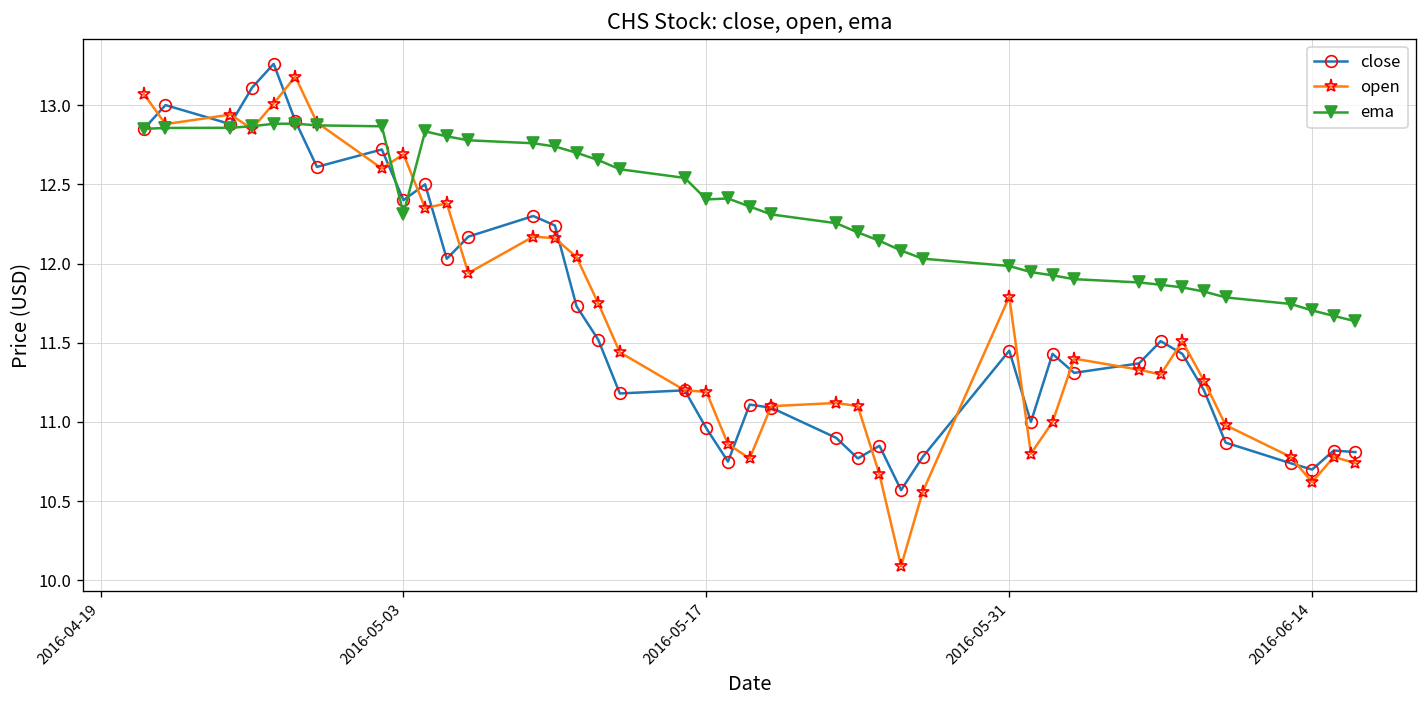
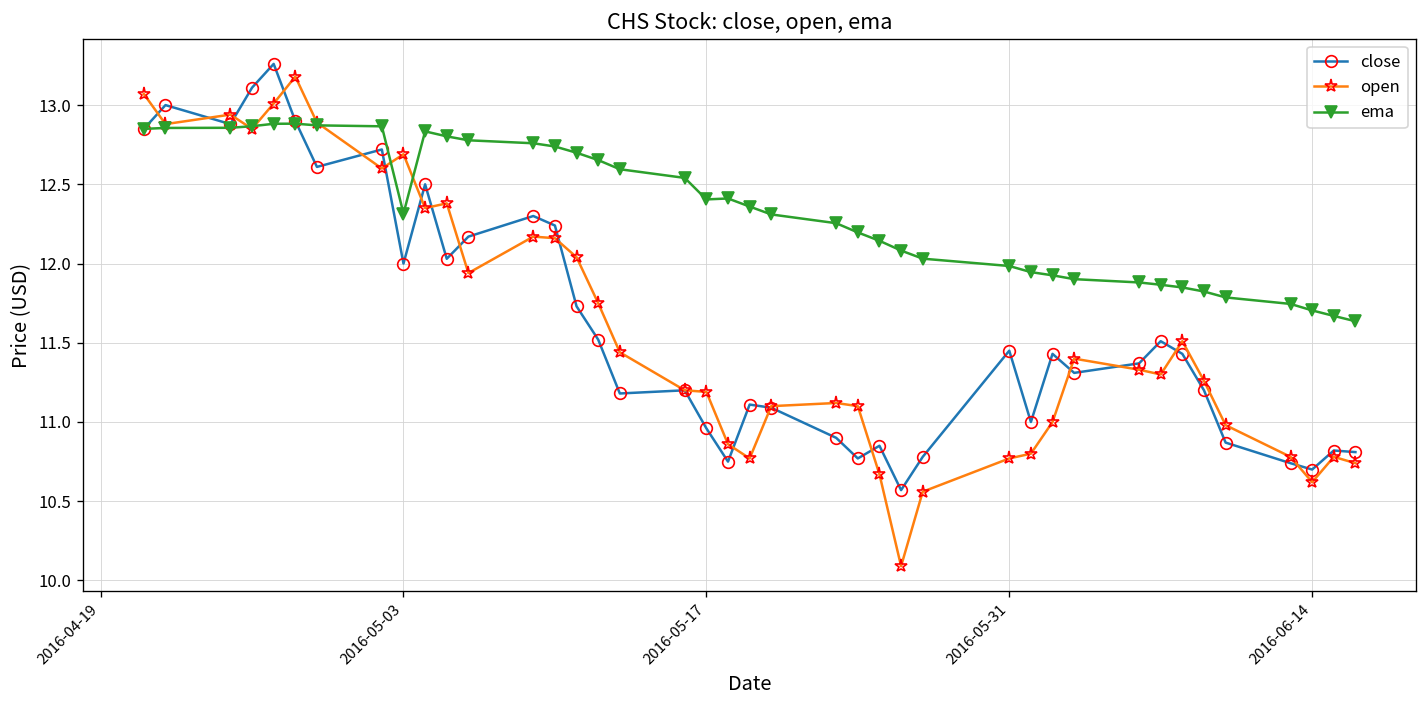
  {
    "close": {
-     "2016-05-03": 12.4,
+     "2016-05-03": 12.0,
      "2016-05-17": 10.96,
      "2016-05-31": 11.45,
      "2016-06-14": 10.7
    },
    "open": {
      "2016-05-03": 12.69,
      "2016-05-17": 11.19,
-     "2016-05-31": 11.79,
+     "2016-05-31": 10.77,
      "2016-06-14": 10.62
    },
    "ema": {
      "2016-05-03": 12.32,
      "2016-05-17": 12.40,
      "2016-05-31": 11.98,
      "2016-06-14": 11.70
    }
  }
